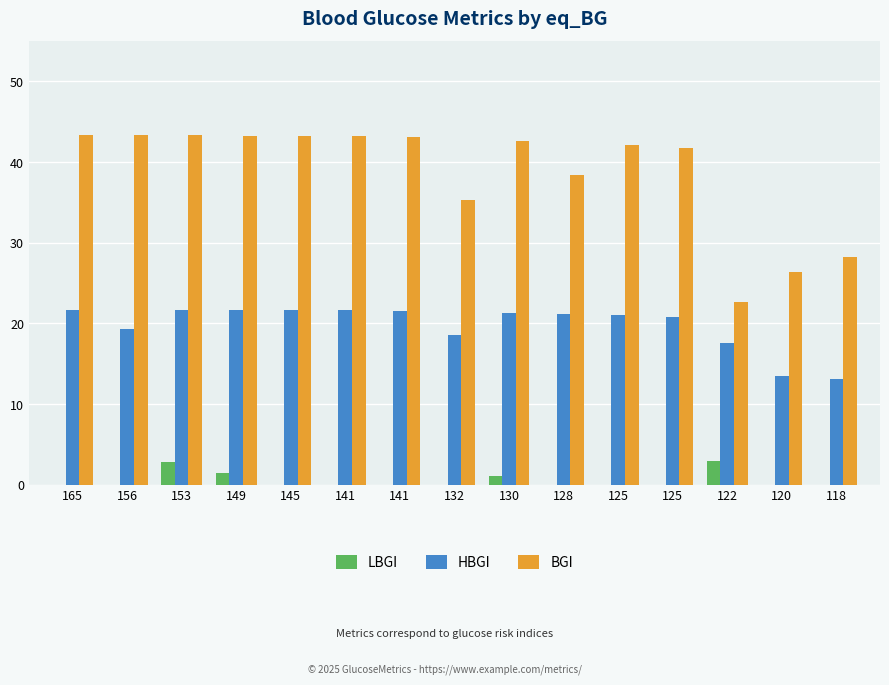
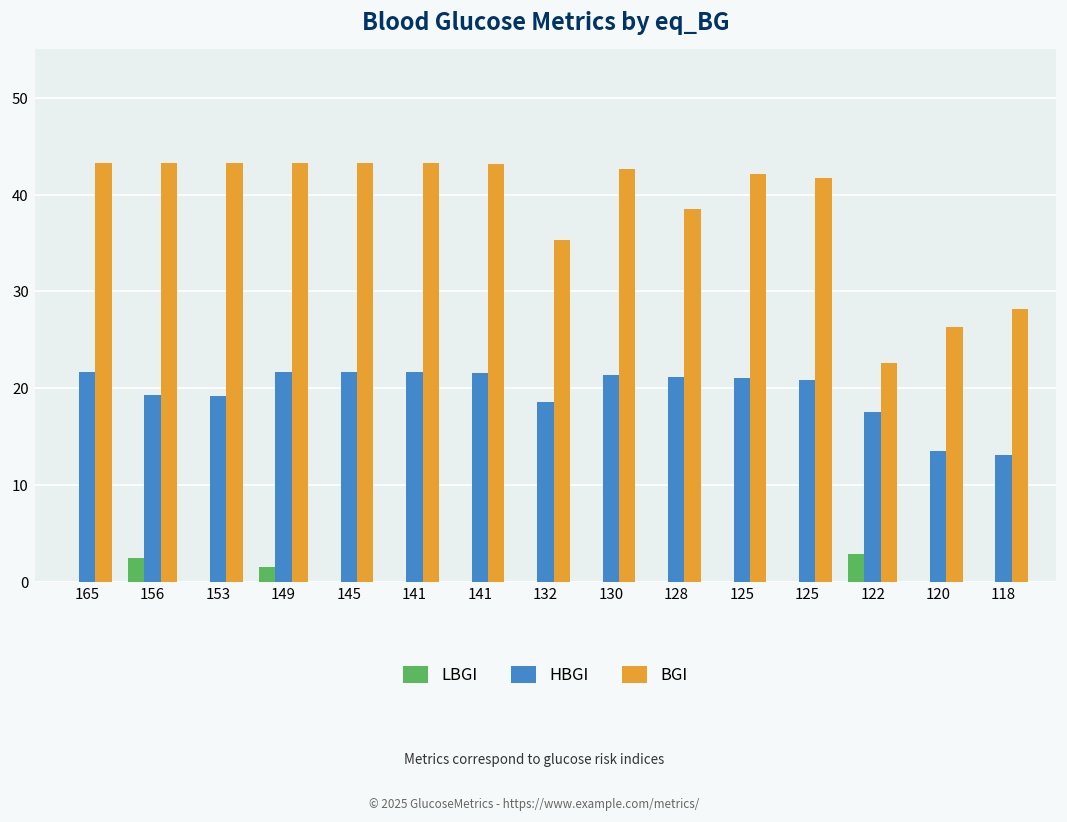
  {
    "LBGI": {
      "165": 0,
-     "156": 0,
-     "153": 3,
+     "156": 3,
+     "153": 0,
      "149": 2,
      "145": 0,
      "132": 0,
-     "130": 1,
+     "130": 0,
      "128": 0,
      "122": 3
    },
    "HBGI": {
      "165": 22,
      "156": 19,
-     "153": 22,
+     "153": 19,
      "149": 22,
      "145": 22,
      "132": 19,
      "130": 21,
      "128": 21,
      "122": 18,
      "120": 13,
      "118": 13
    },
    "BGI": {
      "165": 43,
      "156": 43,
      "153": 43,
      "149": 43,
      "145": 43,
      "132": 35,
      "130": 43,
      "128": 38,
      "122": 23,
      "120": 26,
      "118": 28
    }
  }
